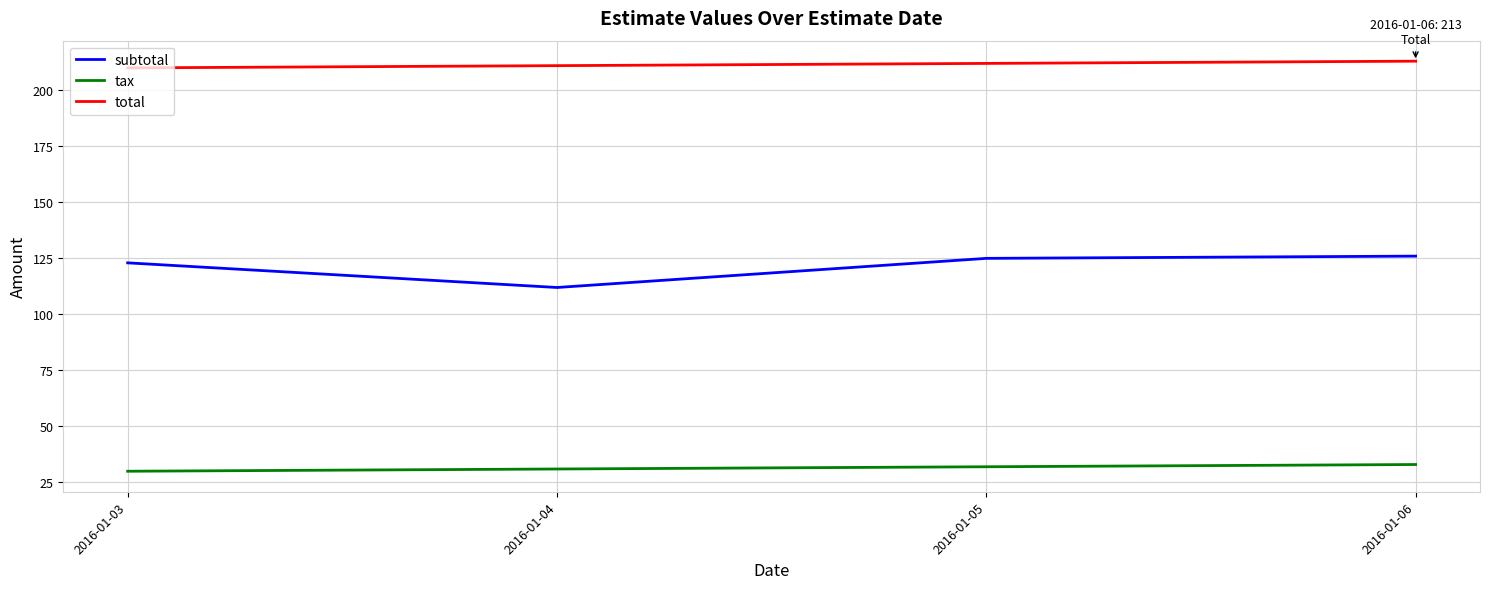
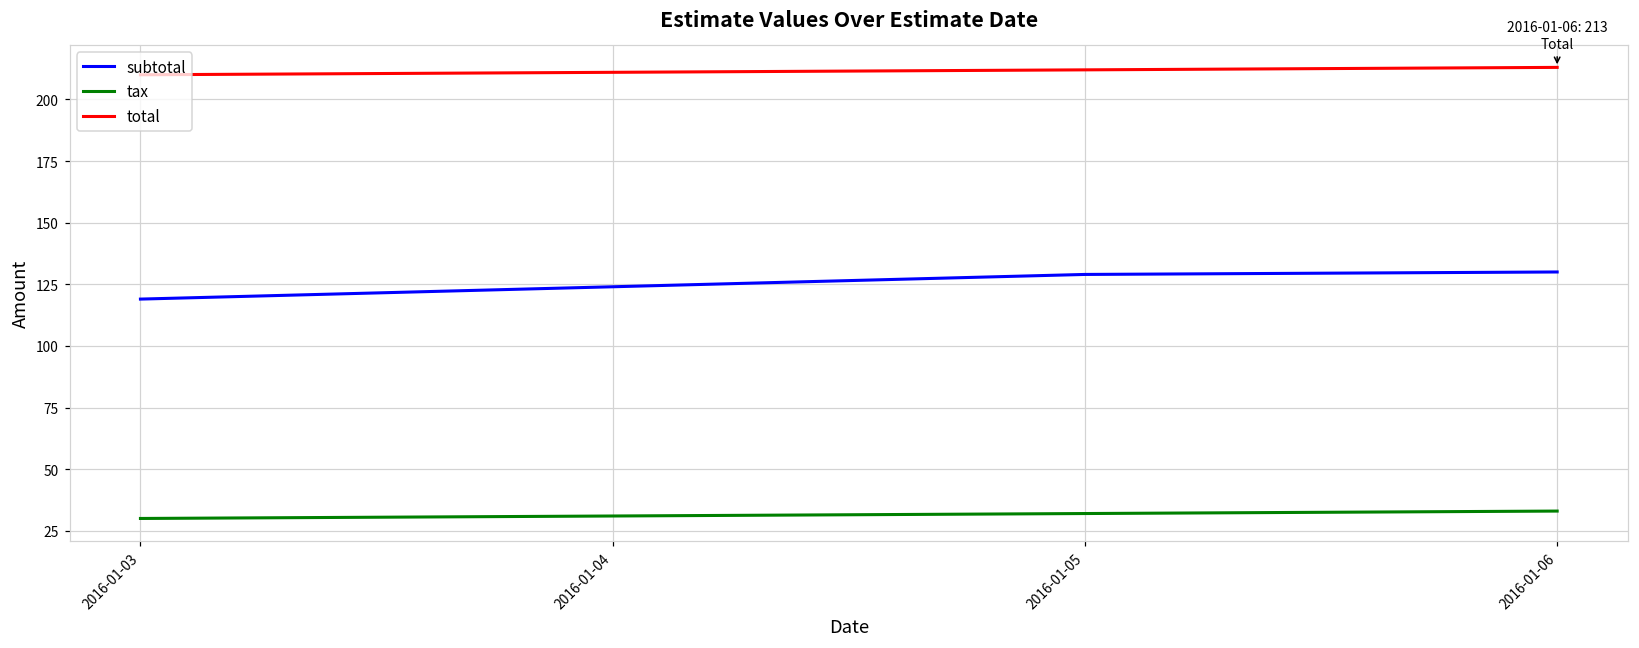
  {
    "subtotal": {
-     "2016-01-03": 123,
-     "2016-01-04": 112,
-     "2016-01-05": 125,
-     "2016-01-06": 126
+     "2016-01-03": 119,
+     "2016-01-04": 124,
+     "2016-01-05": 129,
+     "2016-01-06": 130
    },
    "tax": {
      "2016-01-03": 30,
      "2016-01-04": 31,
      "2016-01-05": 32,
      "2016-01-06": 33
    },
    "total": {
      "2016-01-06": 213
    }
  }
